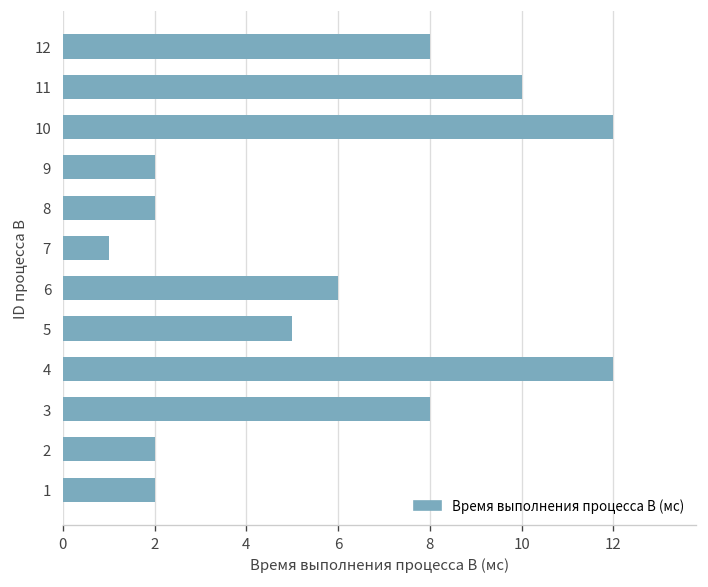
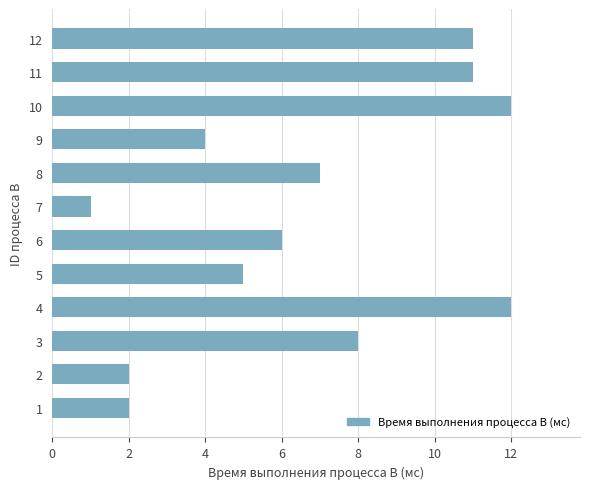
  {
-   "12": 8,
-   "11": 10,
+   "12": 11,
+   "11": 11,
    "10": 12,
-   "9": 2,
-   "8": 2,
+   "9": 4,
+   "8": 7,
    "7": 1,
    "6": 6,
    "5": 5,
    "4": 12,
    "3": 8,
    "2": 2,
    "1": 2
  }
